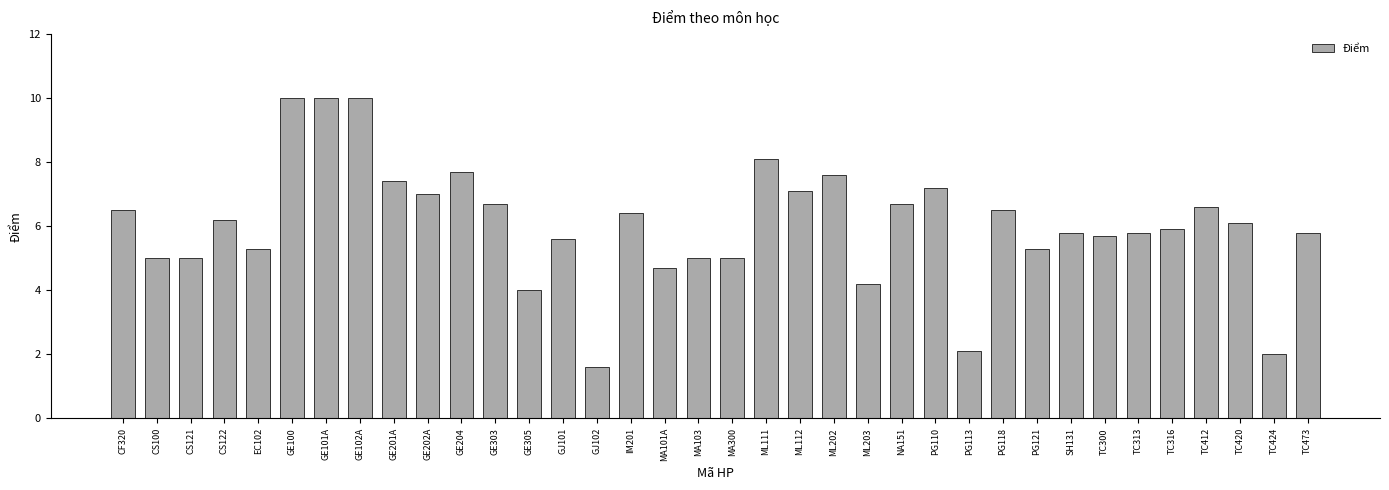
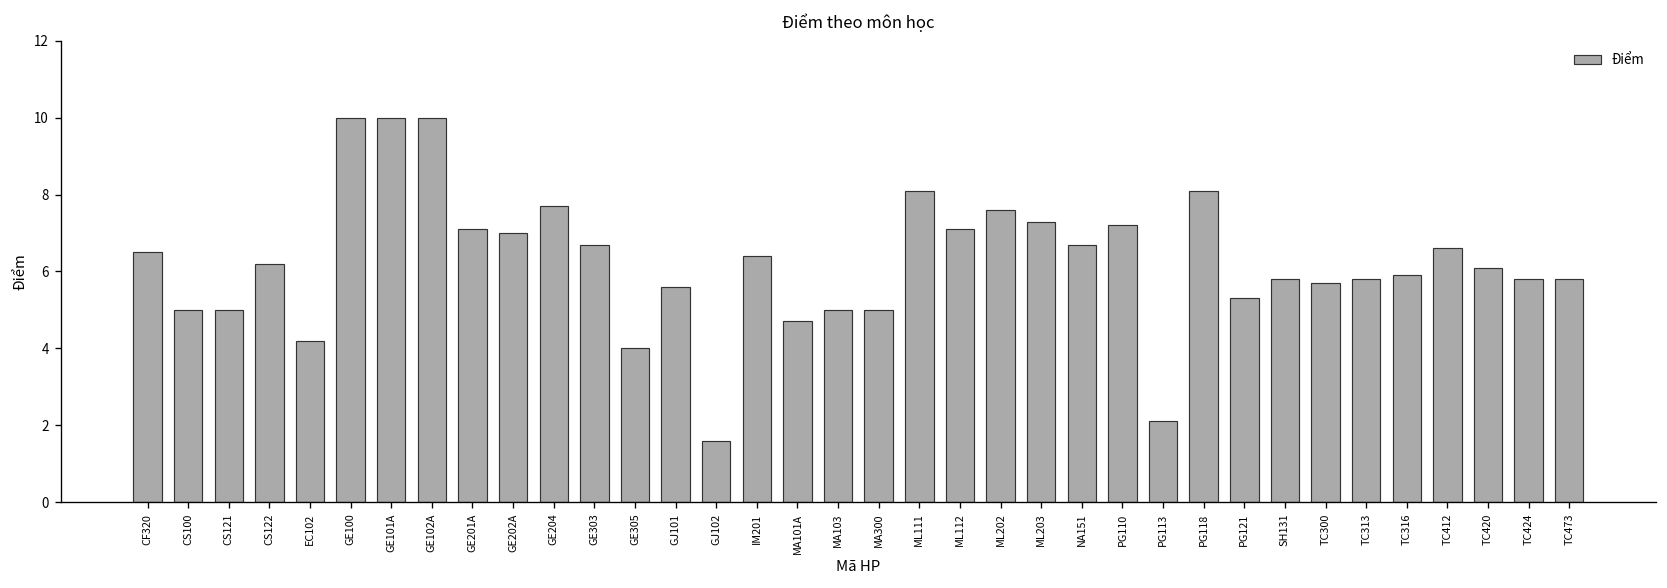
  {
    "CF320": 6.5,
    "CS100": 5.0,
    "CS121": 5.0,
    "CS122": 6.2,
-   "EC102": 5.3,
+   "EC102": 4.2,
    "GE100": 10.0,
    "GE101A": 10.0,
    "GE102A": 10.0,
-   "GE201A": 7.4,
+   "GE201A": 7.1,
    "GE202A": 7.0,
    "GE204": 7.7,
    "GE303": 6.7,
    "GE305": 4.0,
    "GJ101": 5.6,
    "GJ102": 1.6,
    "IM201": 6.4,
    "MA101A": 4.7,
    "MA103": 5.0,
    "MA300": 5.0,
    "ML111": 8.1,
    "ML112": 7.1,
    "ML202": 7.6,
-   "ML203": 4.2,
+   "ML203": 7.3,
    "NA151": 6.7,
    "PG110": 7.2,
    "PG113": 2.1,
-   "PG118": 6.5,
+   "PG118": 8.1,
    "PG121": 5.3,
    "SH131": 5.8,
    "TC300": 5.7,
    "TC313": 5.8,
    "TC316": 5.9,
    "TC412": 6.6,
    "TC420": 6.1,
-   "TC424": 2.0,
+   "TC424": 5.8,
    "TC473": 5.8
  }
